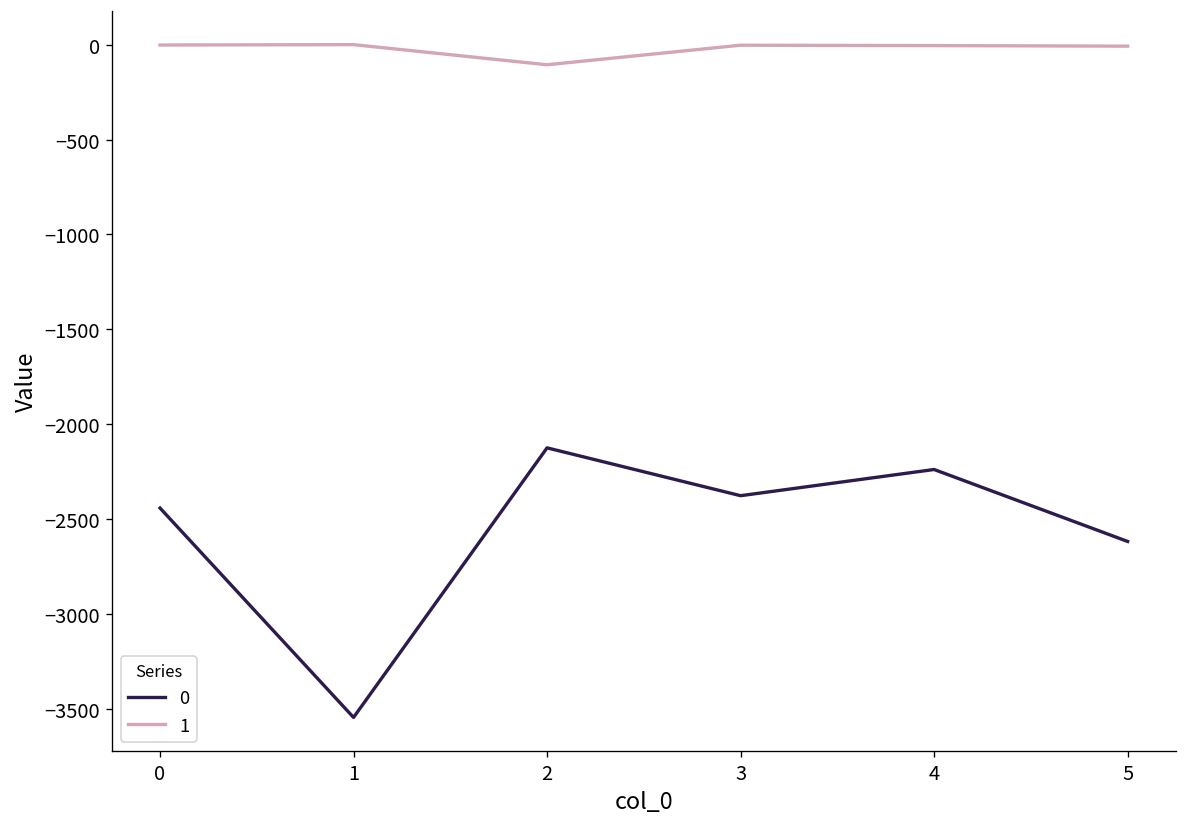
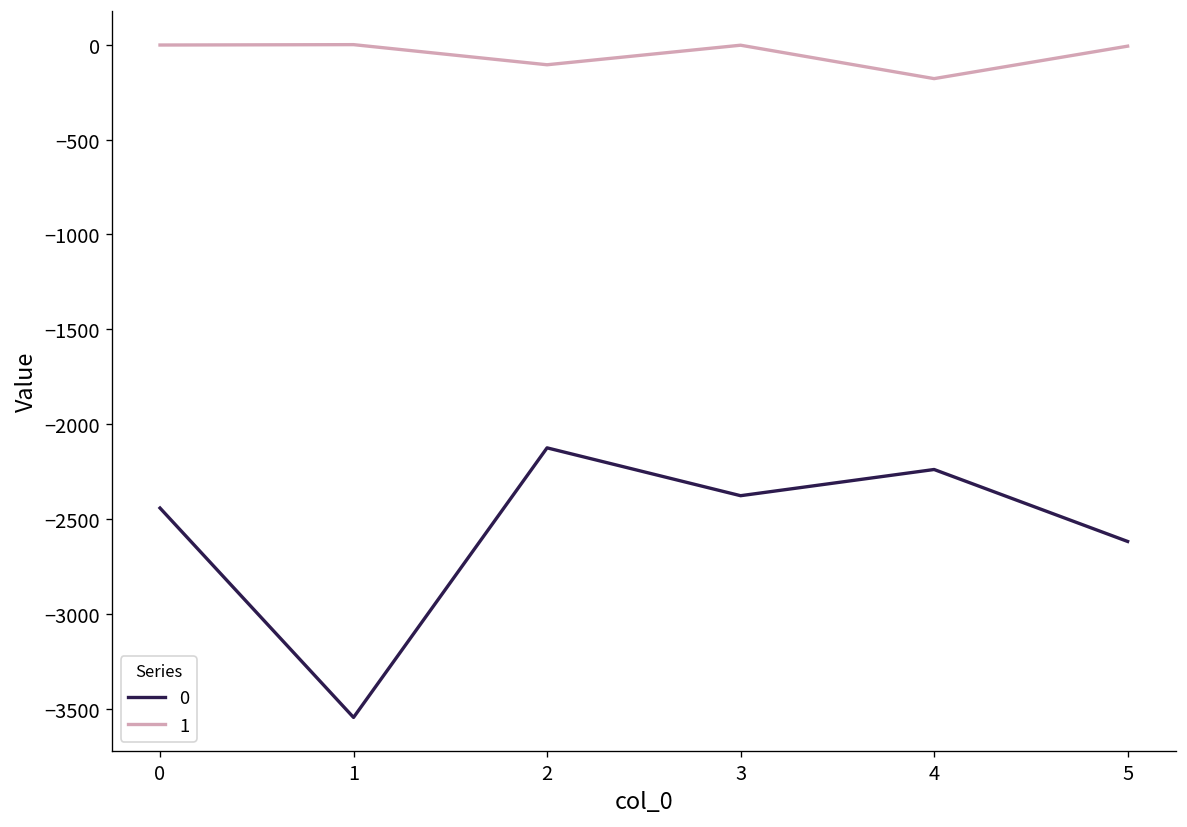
  {
    "0": {
      "0": -2440,
      "1": -3540,
      "2": -2120,
      "3": -2380,
      "4": -2240,
      "5": -2620
    },
    "1": {
      "0": 0,
      "1": 0,
      "2": -110,
      "3": 0,
-     "4": -10,
+     "4": -180,
      "5": -10
    }
  }
